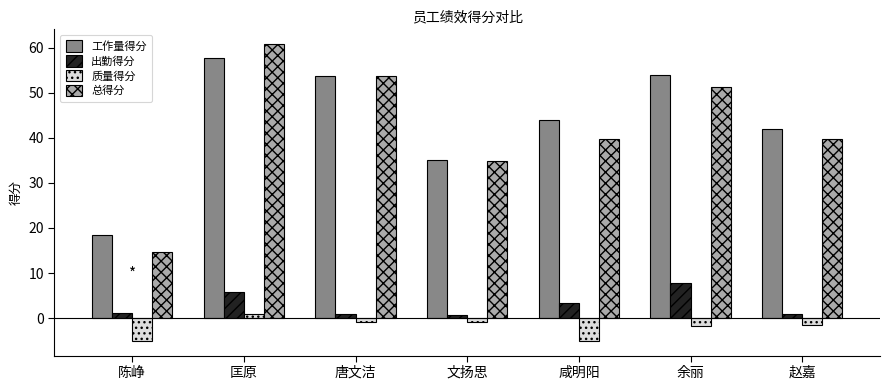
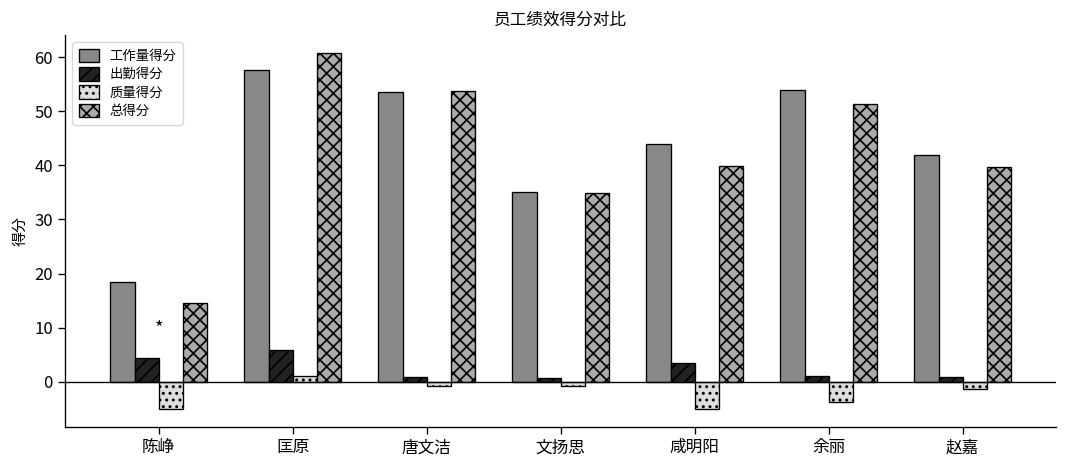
  {
    "出勤得分": {
-     "陈峥": 1,
+     "陈峥": 4,
      "匡原": 6,
      "唐文洁": 1,
      "文扬思": 1,
      "咸明阳": 3,
-     "余丽": 8,
+     "余丽": 1,
      "赵嘉": 1
    },
    "质量得分": {
      "陈峥": -5,
      "匡原": 1,
      "唐文洁": -1,
      "文扬思": -1,
      "咸明阳": -5,
-     "余丽": -2,
+     "余丽": -4,
      "赵嘉": -1
    }
  }
